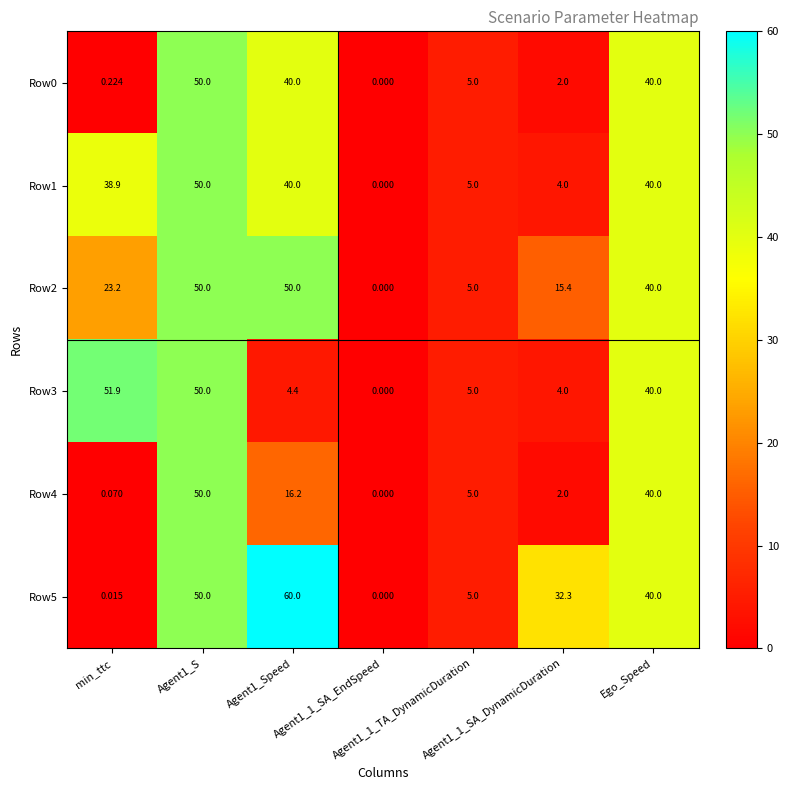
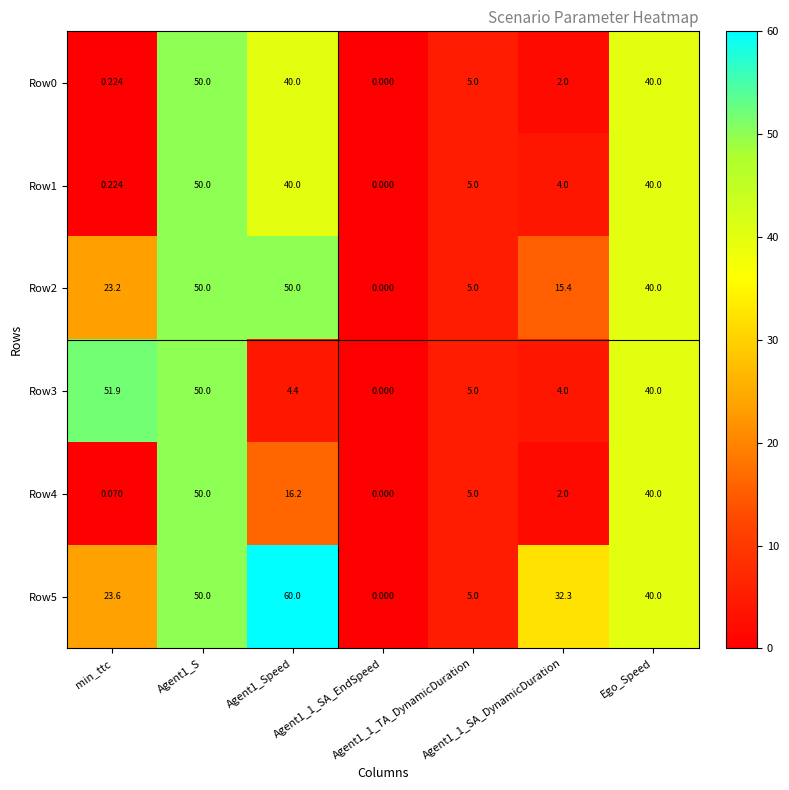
  {
    "Row0": {
      "min_ttc": 0.224,
      "Agent1_S": 50.0,
      "Agent1_Speed": 40.0,
      "Agent1_1_SA_EndSpeed": 0.000,
      "Agent1_1_TA_DynamicDuration": 5.0,
      "Agent1_1_SA_DynamicDuration": 2.0,
      "Ego_Speed": 40.0
    },
    "Row1": {
-     "min_ttc": 38.9,
+     "min_ttc": 0.224,
      "Agent1_S": 50.0,
      "Agent1_Speed": 40.0,
      "Agent1_1_SA_EndSpeed": 0.000,
      "Agent1_1_TA_DynamicDuration": 5.0,
      "Agent1_1_SA_DynamicDuration": 4.0,
      "Ego_Speed": 40.0
    },
    "Row2": {
      "min_ttc": 23.2,
      "Agent1_S": 50.0,
      "Agent1_Speed": 50.0,
      "Agent1_1_SA_EndSpeed": 0.000,
      "Agent1_1_TA_DynamicDuration": 5.0,
      "Agent1_1_SA_DynamicDuration": 15.4,
      "Ego_Speed": 40.0
    },
    "Row3": {
      "min_ttc": 51.9,
      "Agent1_S": 50.0,
      "Agent1_Speed": 4.4,
      "Agent1_1_SA_EndSpeed": 0.000,
      "Agent1_1_TA_DynamicDuration": 5.0,
      "Agent1_1_SA_DynamicDuration": 4.0,
      "Ego_Speed": 40.0
    },
    "Row4": {
      "min_ttc": 0.070,
      "Agent1_S": 50.0,
      "Agent1_Speed": 16.2,
      "Agent1_1_SA_EndSpeed": 0.000,
      "Agent1_1_TA_DynamicDuration": 5.0,
      "Agent1_1_SA_DynamicDuration": 2.0,
      "Ego_Speed": 40.0
    },
    "Row5": {
-     "min_ttc": 0.015,
+     "min_ttc": 23.6,
      "Agent1_S": 50.0,
      "Agent1_Speed": 60.0,
      "Agent1_1_SA_EndSpeed": 0.000,
      "Agent1_1_TA_DynamicDuration": 5.0,
      "Agent1_1_SA_DynamicDuration": 32.3,
      "Ego_Speed": 40.0
    }
  }
